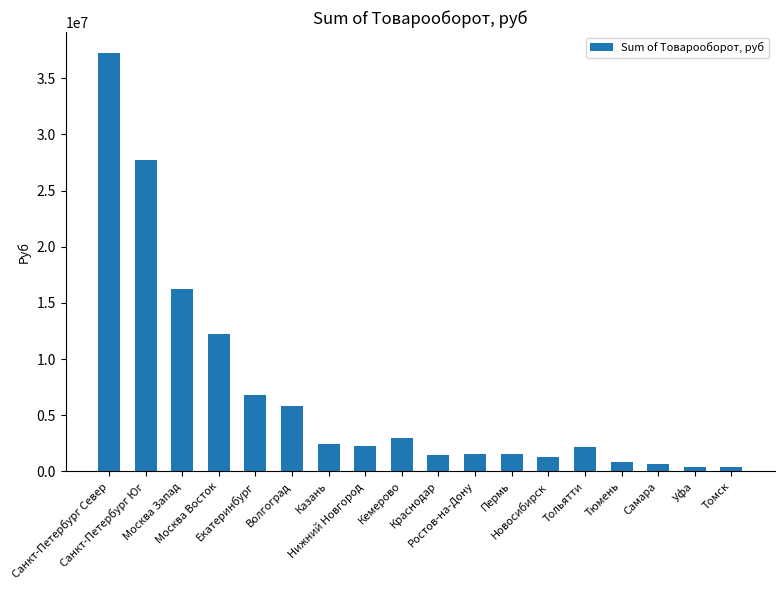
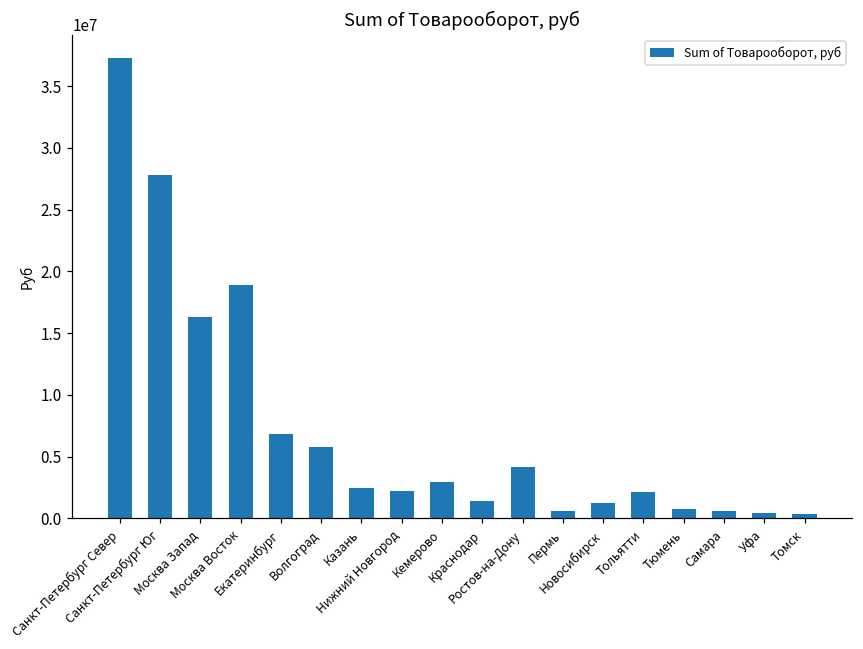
  {
    "Санкт-Петербург Север": 37300000,
    "Санкт-Петербург Юг": 27800000,
    "Москва Запад": 16300000,
-   "Москва Восток": 12300000,
+   "Москва Восток": 18900000,
    "Екатеринбург": 6800000,
    "Волгоград": 5800000,
    "Казань": 2500000,
    "Нижний Новгород": 2200000,
    "Кемерово": 2900000,
    "Краснодар": 1400000,
-   "Ростов-на-Дону": 1600000,
-   "Пермь": 1500000,
+   "Ростов-на-Дону": 4200000,
+   "Пермь": 600000,
    "Новосибирск": 1300000,
    "Тольятти": 2200000,
    "Тюмень": 800000,
    "Самара": 600000,
    "Уфа": 400000,
    "Томск": 400000
  }
